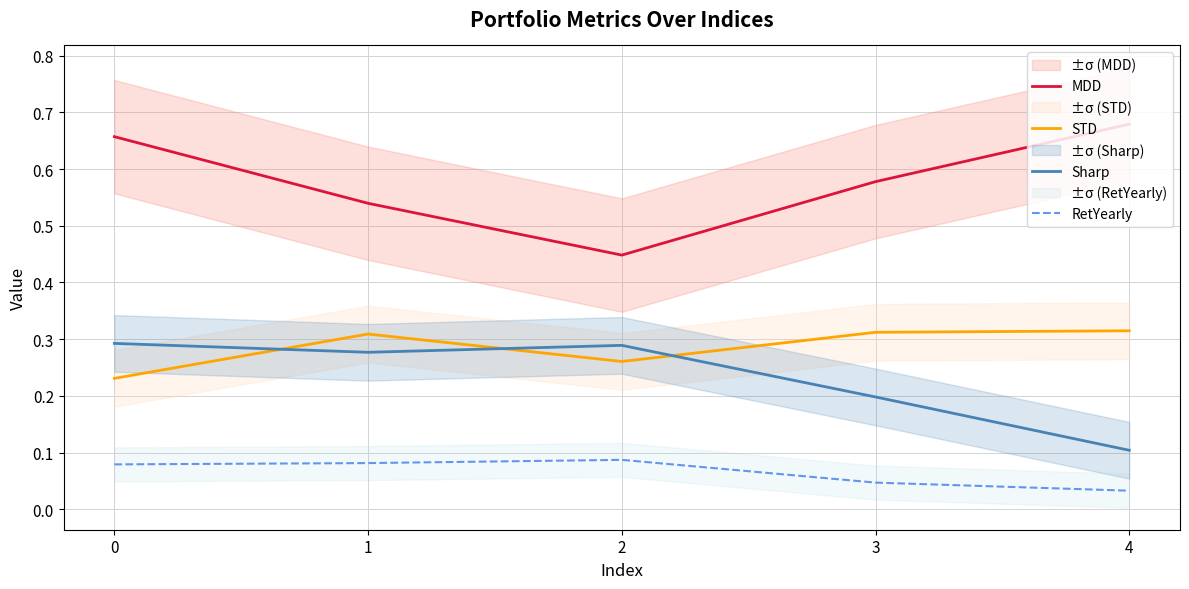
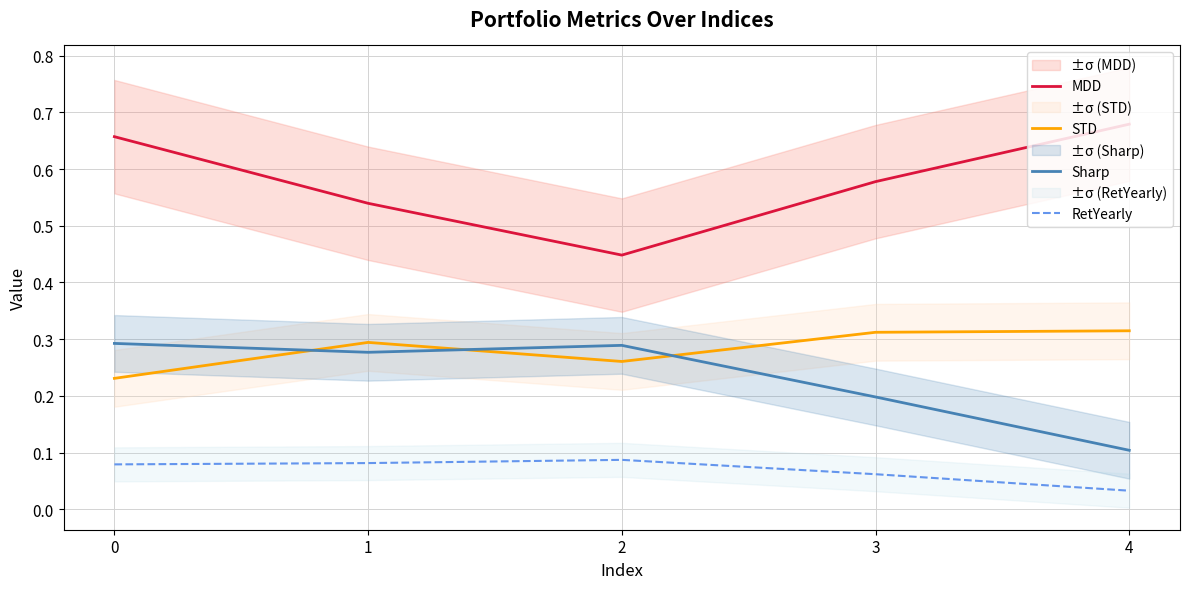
  {
    "MDD": {
      "0": 0.66,
      "1": 0.54,
      "2": 0.45,
      "3": 0.58
    },
    "STD": {
      "0": 0.23,
-     "1": 0.31,
+     "1": 0.29,
      "2": 0.26,
      "3": 0.31,
      "4": 0.31
    },
    "RetYearly": {
      "0": 0.08,
      "1": 0.08,
      "2": 0.09,
-     "3": 0.05,
+     "3": 0.06,
      "4": 0.03
    }
  }
